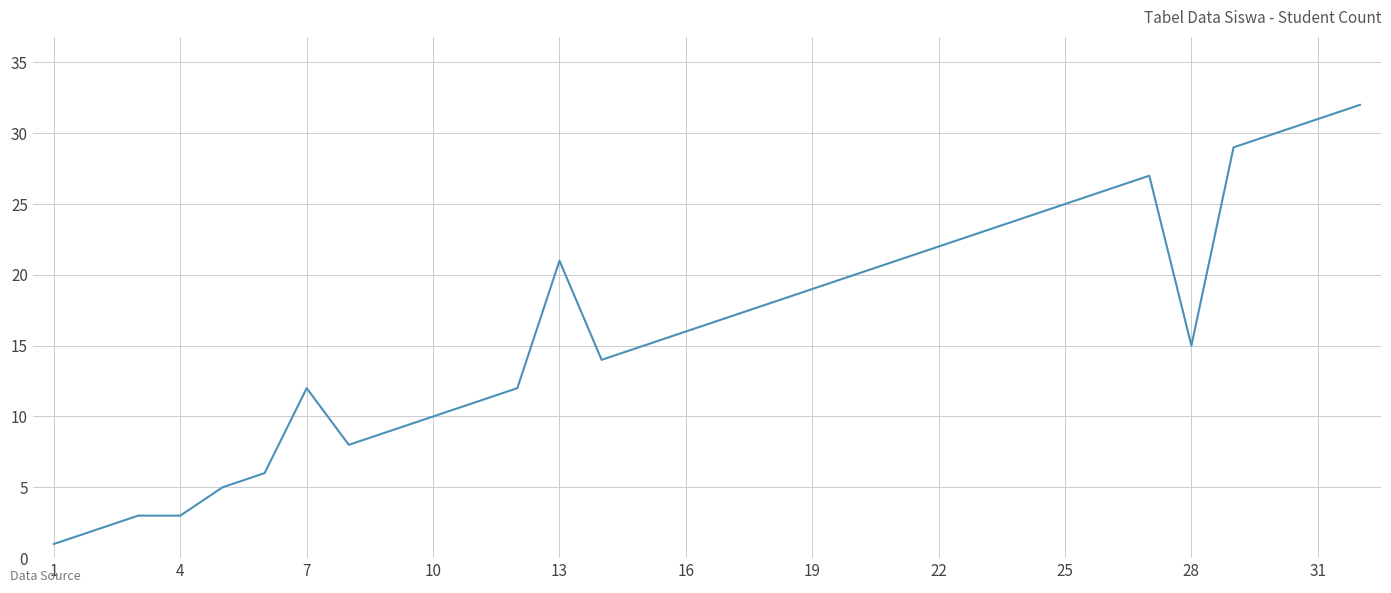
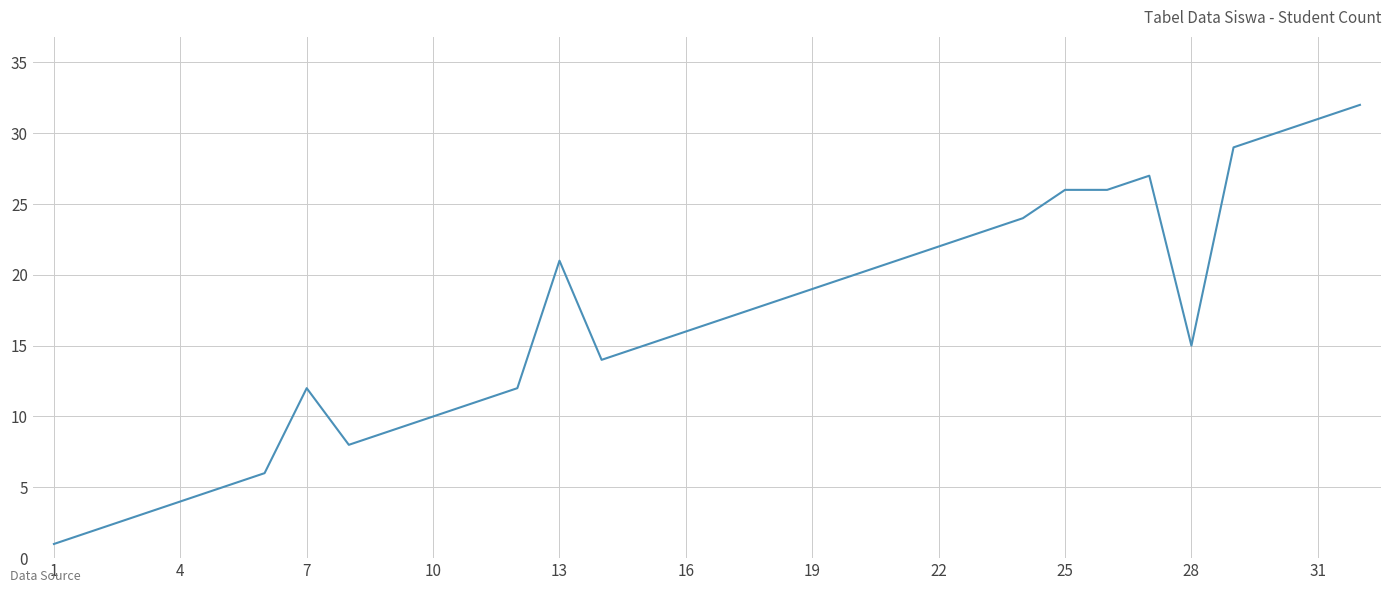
  {
    "1": 1,
-   "4": 3,
+   "4": 4,
    "7": 12,
    "10": 10,
    "13": 21,
    "16": 16,
    "19": 19,
    "22": 22,
-   "25": 25,
+   "25": 26,
    "28": 15,
    "31": 31
  }
